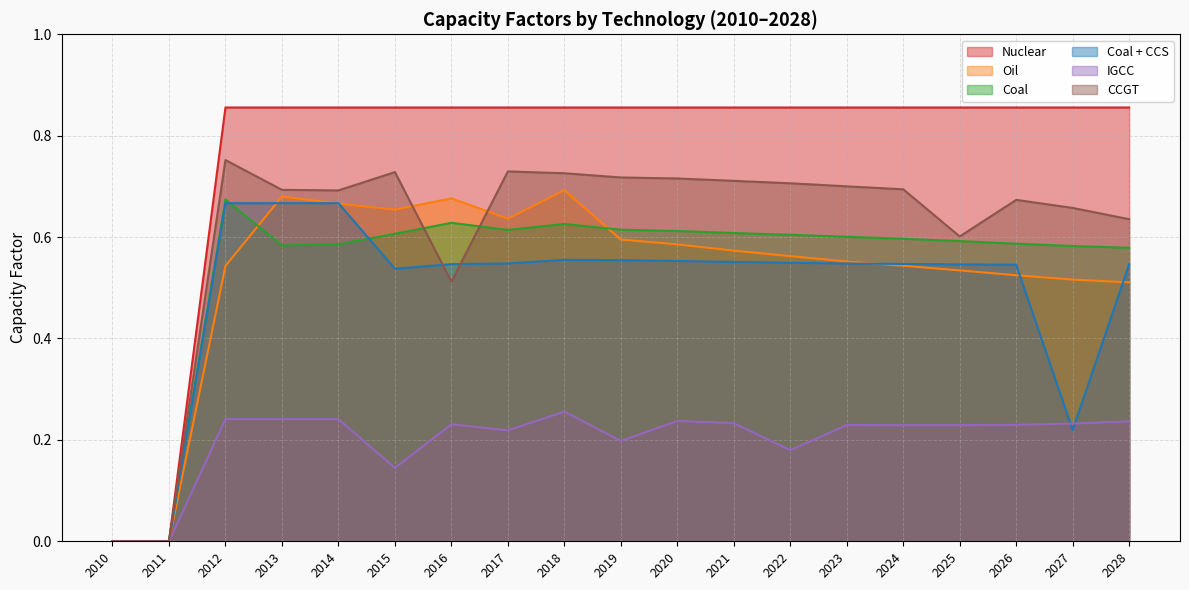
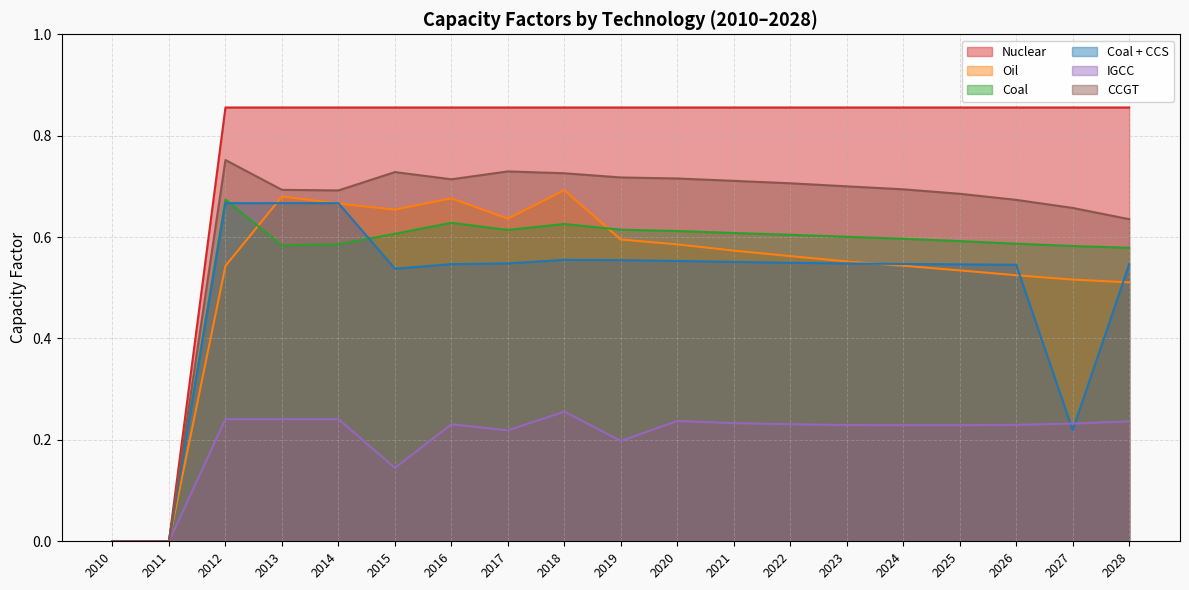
  {
    "Nuclear": {
      "2012": 0.86,
      "2013": 0.86,
      "2014": 0.86,
      "2015": 0.86,
      "2016": 0.86,
      "2017": 0.86,
      "2018": 0.86,
      "2019": 0.86,
      "2020": 0.86,
      "2021": 0.86,
      "2022": 0.86,
      "2023": 0.86,
      "2024": 0.86,
      "2025": 0.86,
      "2026": 0.86,
      "2027": 0.86,
      "2028": 0.86
    },
    "Oil": {
      "2012": 0.54,
      "2013": 0.68,
      "2015": 0.65,
      "2016": 0.68,
      "2017": 0.64,
      "2018": 0.69,
      "2019": 0.60,
      "2020": 0.59,
      "2021": 0.57,
      "2022": 0.56,
      "2025": 0.53,
      "2026": 0.52,
      "2027": 0.52,
      "2028": 0.51
    },
    "Coal": {
      "2012": 0.67,
      "2013": 0.58,
      "2014": 0.59,
      "2015": 0.61,
      "2016": 0.63,
      "2017": 0.61,
      "2018": 0.63,
      "2019": 0.61,
      "2020": 0.61,
      "2021": 0.61,
      "2022": 0.60,
      "2023": 0.60,
      "2024": 0.60,
      "2025": 0.59,
      "2026": 0.59,
      "2027": 0.58,
      "2028": 0.58
    },
    "Coal + CCS": {
      "2012": 0.67,
      "2013": 0.67,
      "2015": 0.54,
      "2016": 0.55,
      "2017": 0.55,
      "2018": 0.56,
      "2019": 0.55,
      "2020": 0.55,
      "2021": 0.55,
      "2022": 0.55,
      "2025": 0.55,
      "2026": 0.55,
      "2027": 0.22,
      "2028": 0.55
    },
    "IGCC": {
      "2012": 0.24,
      "2013": 0.24,
      "2014": 0.24,
      "2015": 0.14,
      "2016": 0.23,
      "2017": 0.22,
      "2018": 0.26,
      "2019": 0.20,
      "2020": 0.24,
      "2021": 0.23,
-     "2022": 0.18,
+     "2022": 0.23,
      "2023": 0.23,
      "2024": 0.23,
      "2025": 0.23,
      "2026": 0.23,
      "2027": 0.23,
      "2028": 0.24
    },
    "CCGT": {
      "2012": 0.75,
      "2013": 0.69,
      "2014": 0.69,
      "2015": 0.73,
-     "2016": 0.51,
+     "2016": 0.71,
      "2017": 0.73,
      "2018": 0.73,
      "2019": 0.72,
      "2020": 0.72,
      "2021": 0.71,
      "2022": 0.71,
      "2023": 0.70,
      "2024": 0.69,
-     "2025": 0.60,
+     "2025": 0.69,
      "2026": 0.67,
      "2027": 0.66,
      "2028": 0.64
    }
  }
